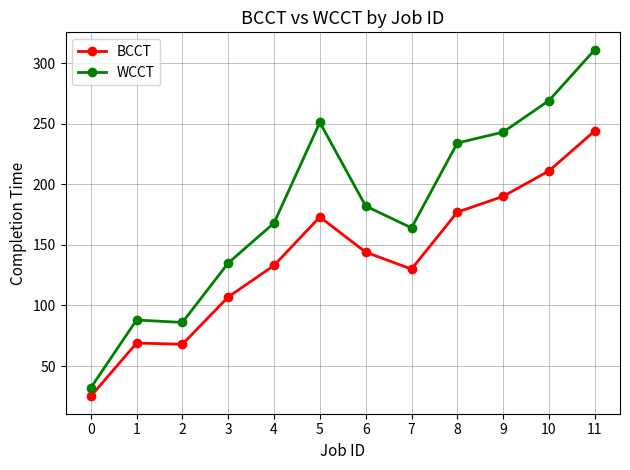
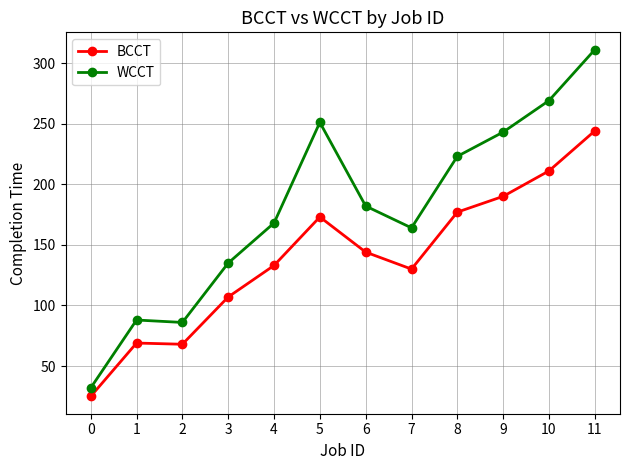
  {
    "BCCT": {
      "0": 25,
      "1": 69,
      "2": 68,
      "3": 107,
      "4": 133,
      "5": 173,
      "6": 144,
      "7": 130,
      "8": 177,
      "9": 190,
      "10": 211,
      "11": 244
    },
    "WCCT": {
      "0": 32,
      "1": 88,
      "2": 86,
      "3": 135,
      "4": 168,
      "5": 251,
      "6": 182,
      "7": 164,
-     "8": 234,
+     "8": 223,
      "9": 243,
      "10": 269,
      "11": 311
    }
  }
